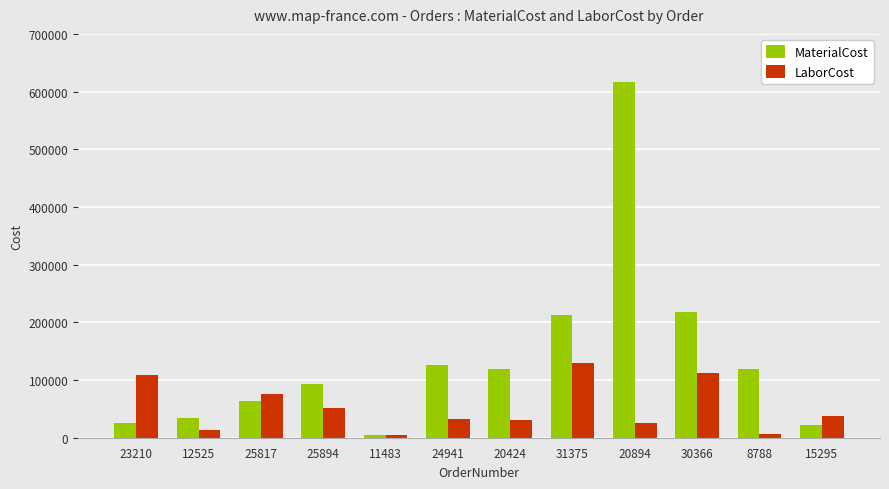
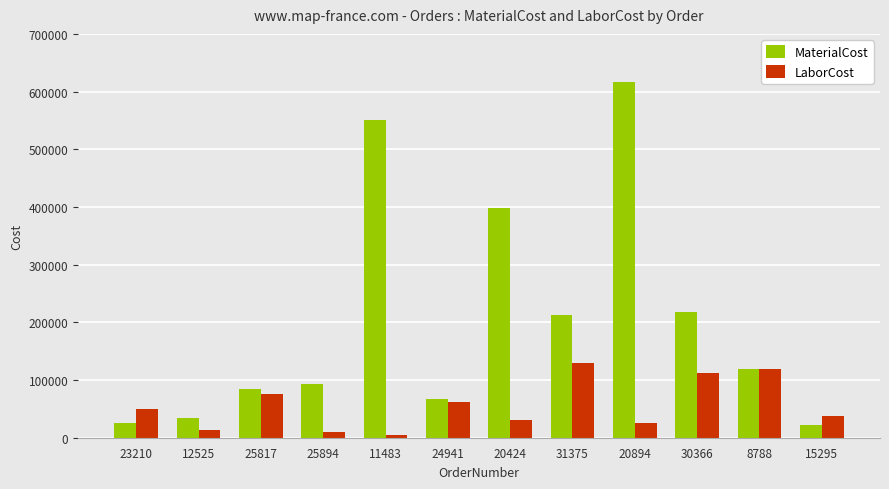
  {
    "MaterialCost": {
      "23210": 20000,
      "12525": 30000,
-     "25817": 60000,
+     "25817": 80000,
      "25894": 90000,
-     "11483": 0,
-     "24941": 130000,
-     "20424": 120000,
+     "11483": 550000,
+     "24941": 70000,
+     "20424": 400000,
      "31375": 210000,
      "20894": 620000,
      "30366": 220000,
      "8788": 120000,
      "15295": 20000
    },
    "LaborCost": {
-     "23210": 110000,
+     "23210": 50000,
      "12525": 10000,
      "25817": 80000,
-     "25894": 50000,
-     "24941": 30000,
+     "25894": 10000,
+     "24941": 60000,
      "20424": 30000,
      "31375": 130000,
      "20894": 30000,
      "30366": 110000,
-     "8788": 10000,
+     "8788": 120000,
      "15295": 40000
    }
  }
